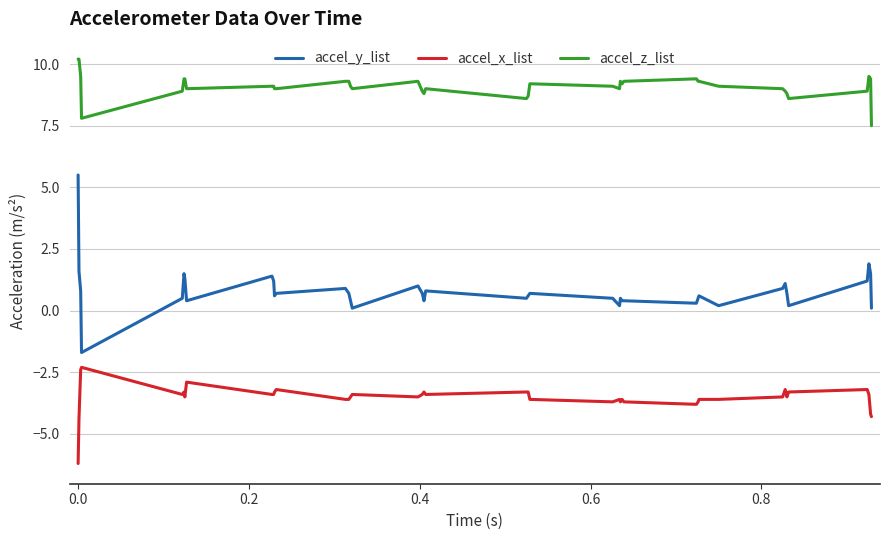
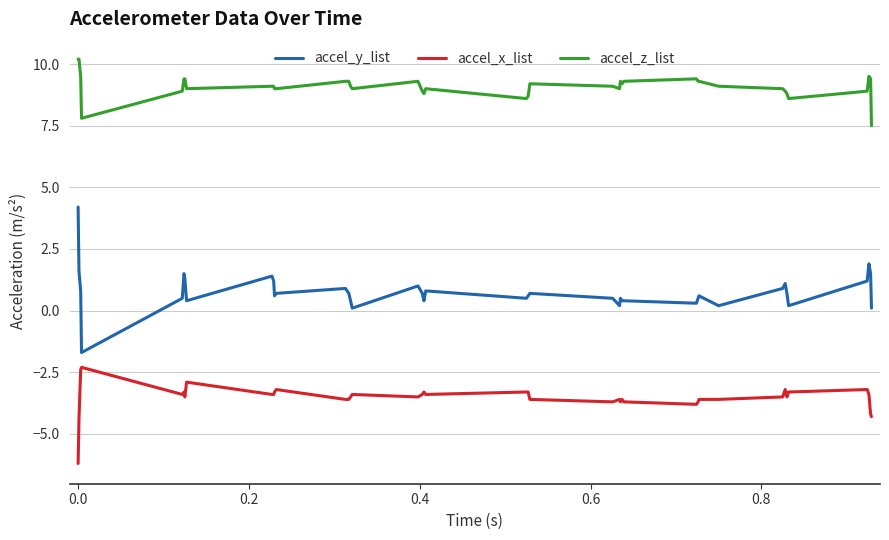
  {
    "accel_y_list": {
-     "0.0": 5.5
+     "0.0": 4.2
    },
    "accel_x_list": {
      "0.0": -6.2
    },
    "accel_z_list": {
      "0.0": 10.2
    }
  }
